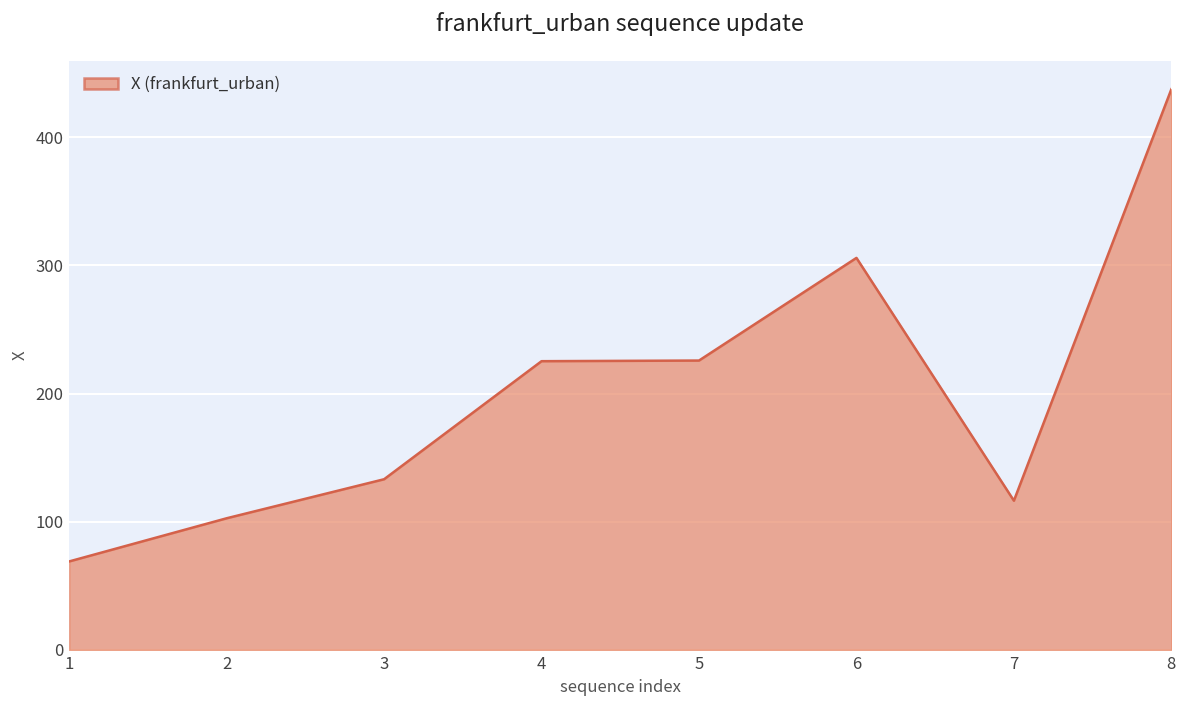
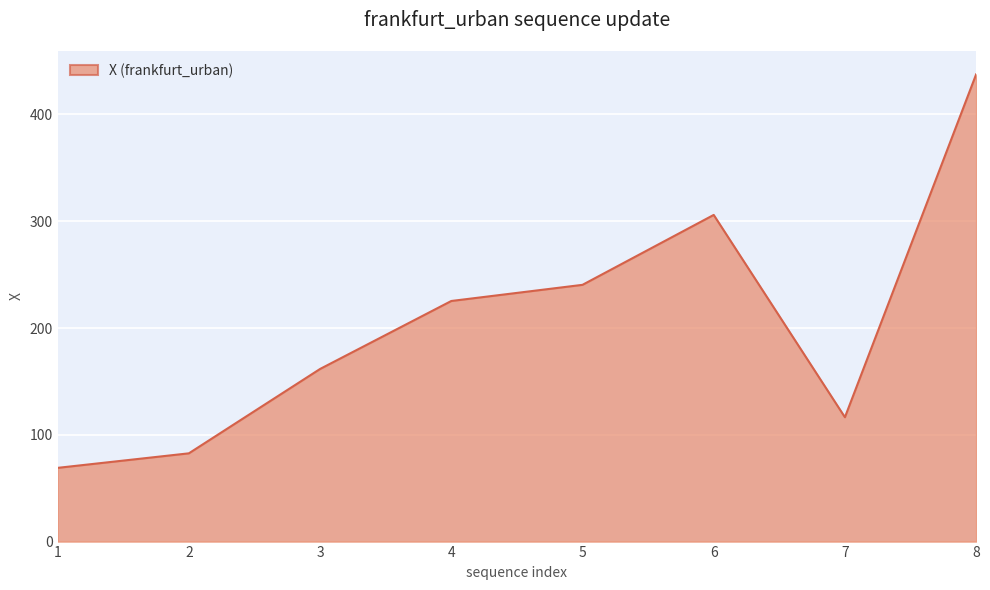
  {
    "1": 69,
-   "2": 103,
-   "3": 133,
+   "2": 83,
+   "3": 162,
    "4": 225,
-   "5": 226,
+   "5": 240,
    "6": 306,
    "7": 116,
    "8": 438
  }
